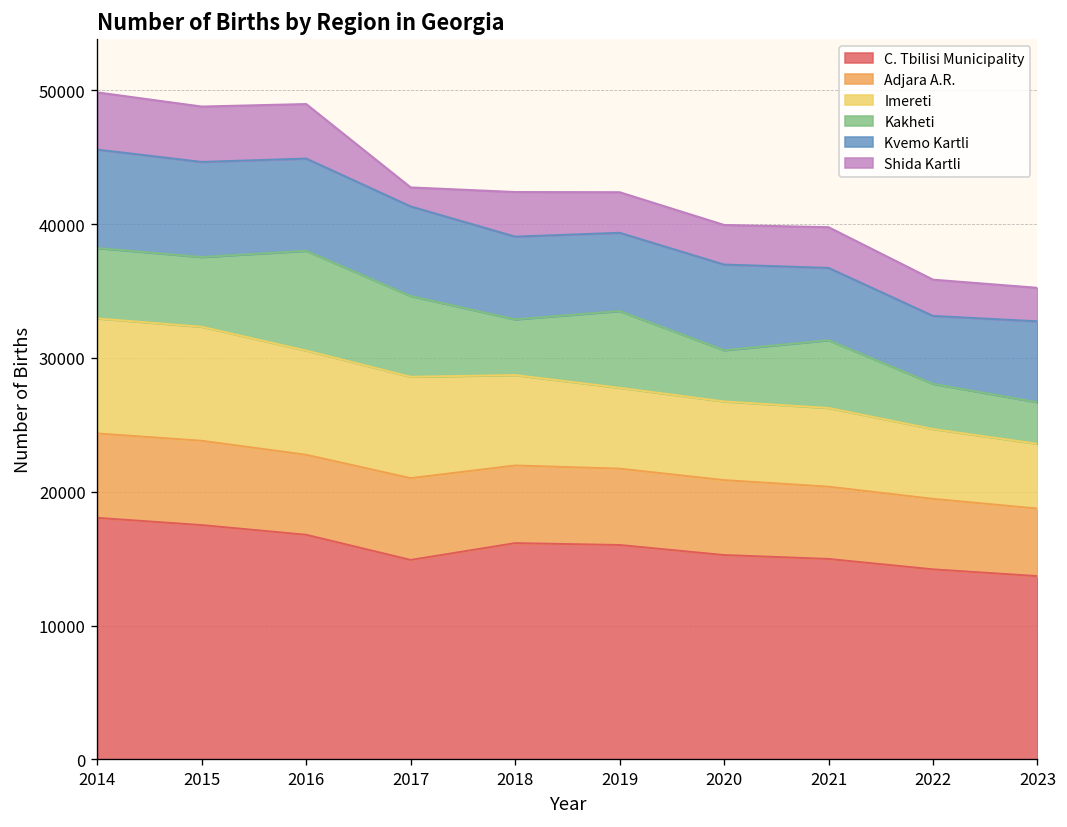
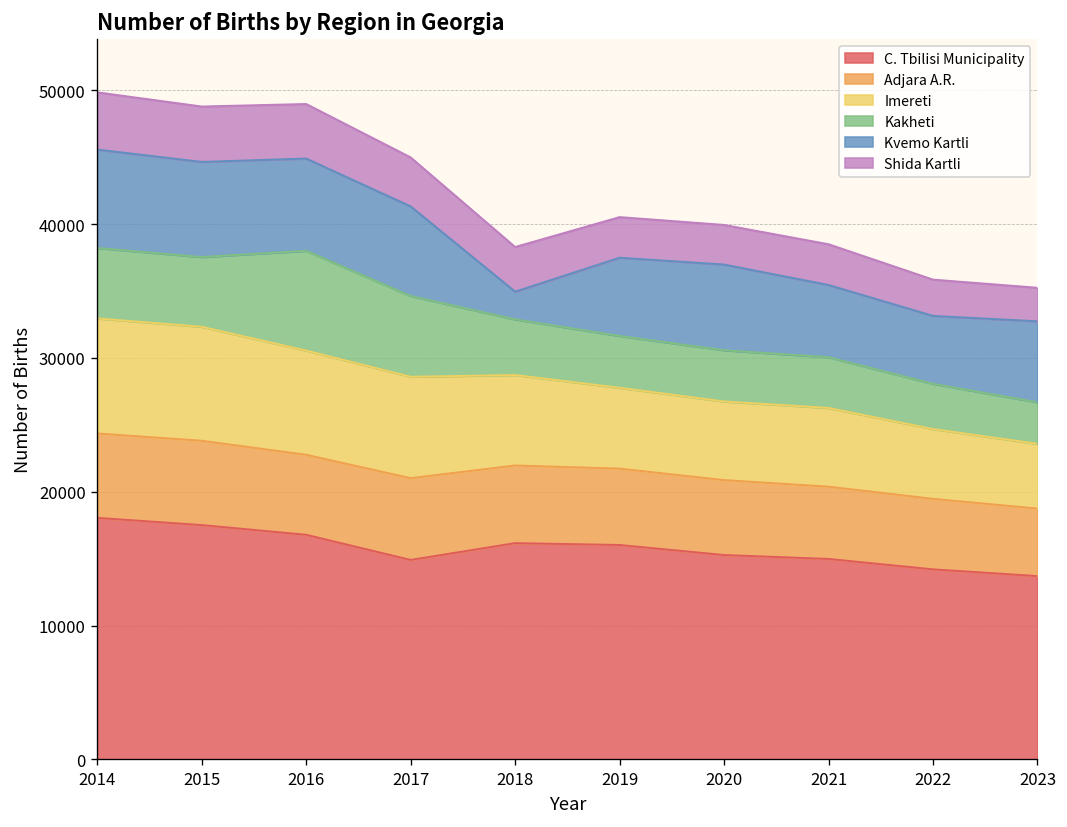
  {
    "C. Tbilisi Municipality": {
      "2014": 18000,
      "2015": 17500,
      "2016": 16800,
      "2017": 14900,
      "2018": 16200,
      "2019": 16000,
      "2020": 15300,
      "2021": 15000,
      "2022": 14200,
      "2023": 13700
    },
    "Kakheti": {
      "2014": 5300,
      "2015": 5200,
      "2016": 7500,
      "2017": 6000,
      "2018": 4200,
-     "2019": 5700,
+     "2019": 3900,
      "2020": 3800,
-     "2021": 5100,
+     "2021": 3800,
      "2022": 3400,
      "2023": 3100
    },
    "Kvemo Kartli": {
      "2014": 7400,
      "2015": 7100,
      "2016": 6900,
      "2017": 6700,
-     "2018": 6200,
+     "2018": 2100,
      "2019": 5800,
      "2020": 6400,
      "2021": 5400,
      "2022": 5100,
      "2023": 6000
    },
    "Shida Kartli": {
      "2014": 4300,
      "2015": 4100,
      "2016": 4100,
-     "2017": 1400,
+     "2017": 3700,
      "2018": 3300,
      "2019": 3000,
      "2020": 3000,
      "2021": 3000,
      "2022": 2700,
      "2023": 2500
    }
  }
